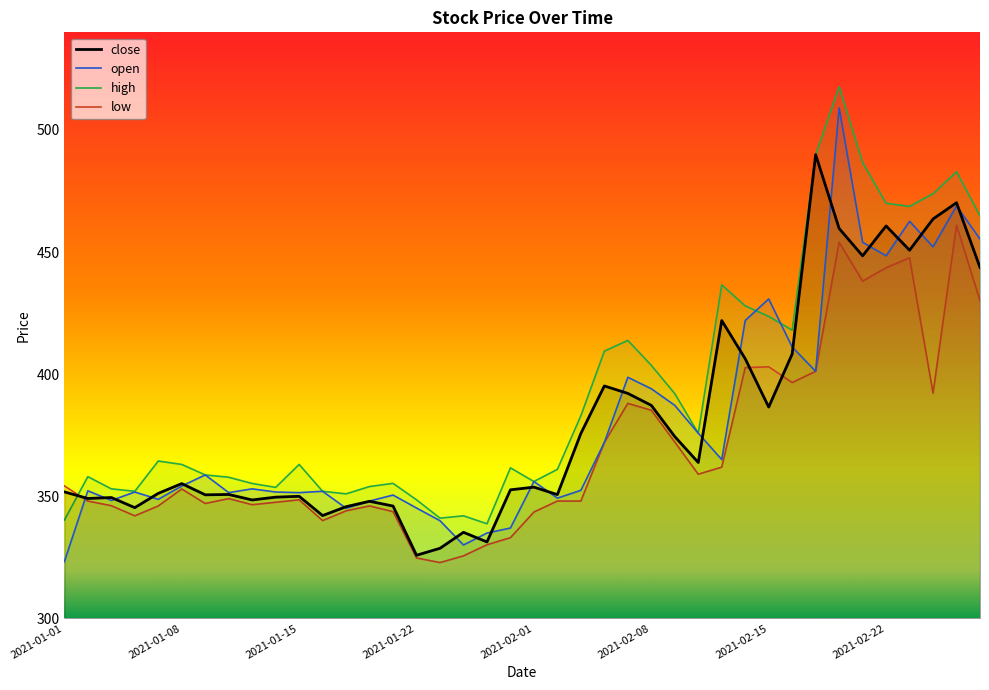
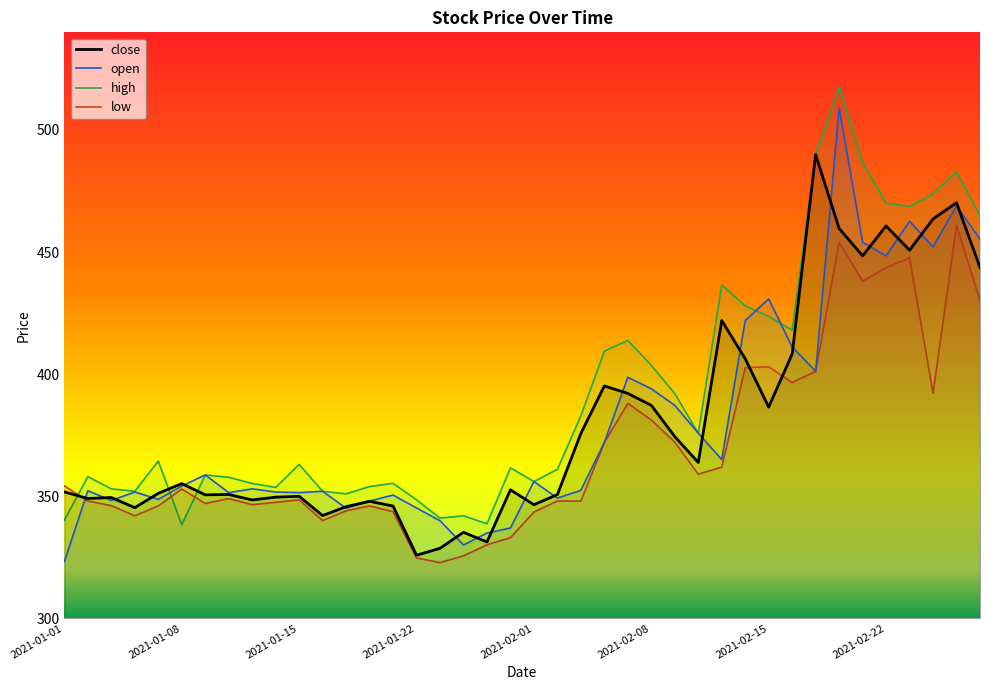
  {
    "close": {
      "2021-01-01": 352,
      "2021-01-15": 350,
      "2021-01-22": 326,
-     "2021-02-01": 354,
+     "2021-02-01": 347,
      "2021-02-08": 387,
      "2021-02-15": 387,
      "2021-02-22": 461
    },
    "open": {
      "2021-01-01": 323,
      "2021-01-15": 351,
      "2021-01-22": 345,
      "2021-02-08": 394,
      "2021-02-15": 431,
      "2021-02-22": 448
    },
    "high": {
      "2021-01-01": 340,
-     "2021-01-08": 363,
+     "2021-01-08": 338,
      "2021-01-15": 363,
      "2021-01-22": 349,
      "2021-02-08": 404,
      "2021-02-15": 424,
      "2021-02-22": 470
    },
    "low": {
      "2021-01-01": 354,
      "2021-01-08": 353,
      "2021-01-15": 349,
      "2021-01-22": 325,
      "2021-02-01": 344,
-     "2021-02-08": 385,
+     "2021-02-08": 381,
      "2021-02-15": 403,
      "2021-02-22": 444
    }
  }
